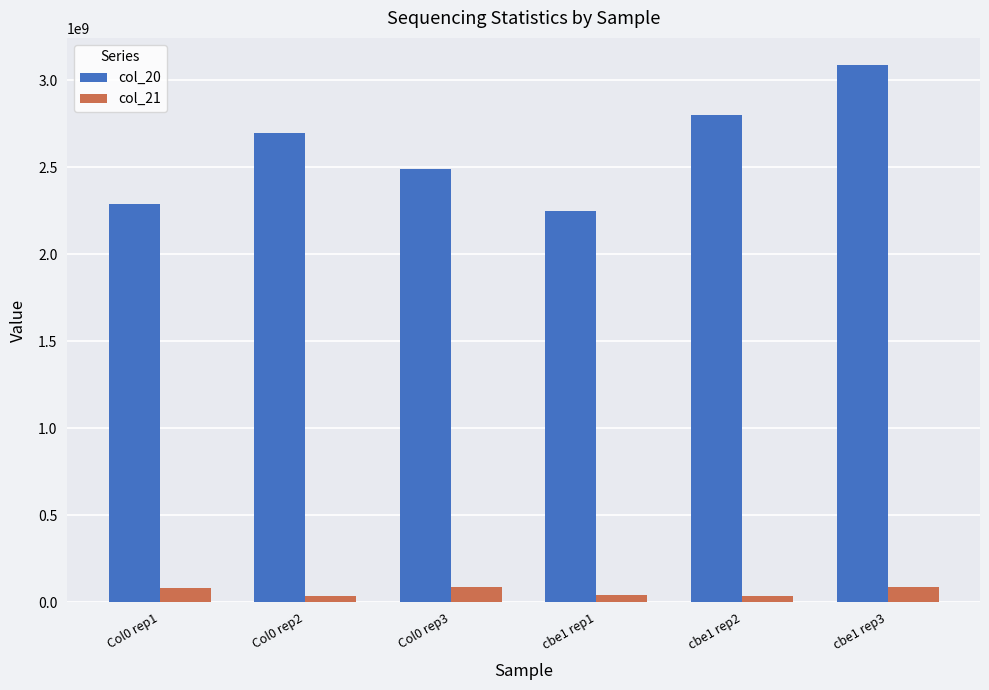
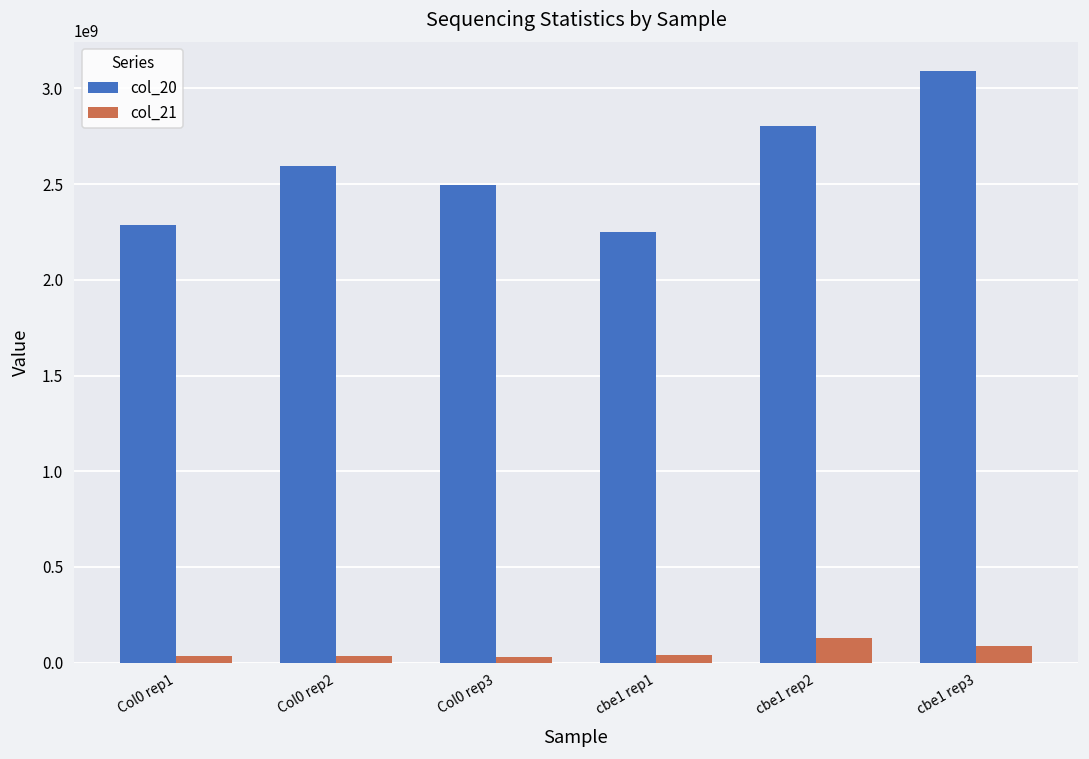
  {
    "col_20": {
      "Col0 rep1": 2290000000,
-     "Col0 rep2": 2700000000,
+     "Col0 rep2": 2600000000,
      "Col0 rep3": 2490000000,
      "cbe1 rep1": 2250000000,
      "cbe1 rep2": 2800000000,
      "cbe1 rep3": 3090000000
    },
    "col_21": {
-     "Col0 rep1": 80000000,
+     "Col0 rep1": 30000000,
      "Col0 rep2": 30000000,
-     "Col0 rep3": 90000000,
+     "Col0 rep3": 30000000,
      "cbe1 rep1": 40000000,
-     "cbe1 rep2": 40000000,
+     "cbe1 rep2": 130000000,
      "cbe1 rep3": 90000000
    }
  }
